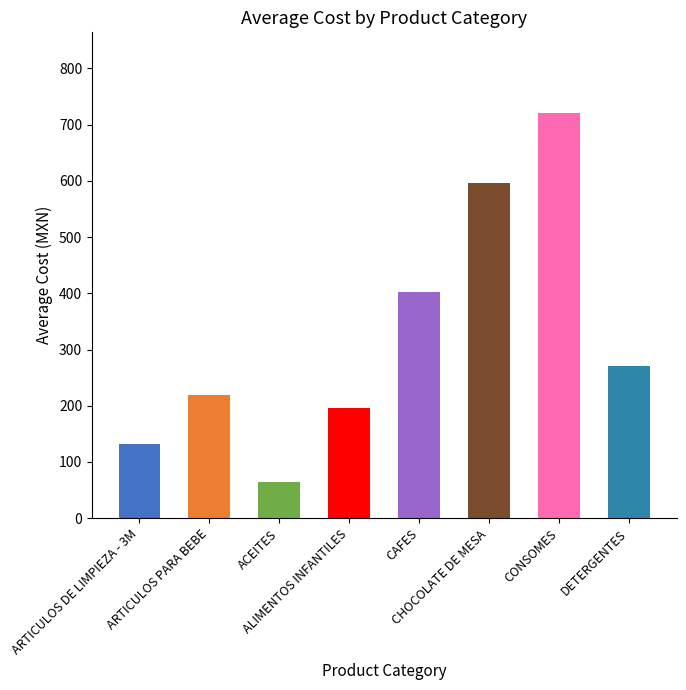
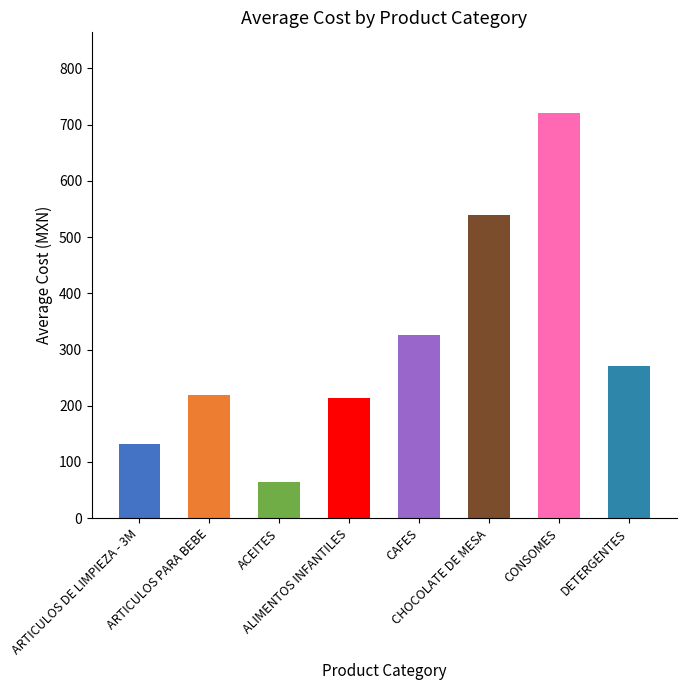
  {
    "ARTICULOS DE LIMPIEZA - 3M": 130,
    "ARTICULOS PARA BEBE": 220,
    "ACEITES": 70,
-   "ALIMENTOS INFANTILES": 200,
-   "CAFES": 400,
-   "CHOCOLATE DE MESA": 600,
+   "ALIMENTOS INFANTILES": 210,
+   "CAFES": 330,
+   "CHOCOLATE DE MESA": 540,
    "CONSOMES": 720,
    "DETERGENTES": 270
  }
